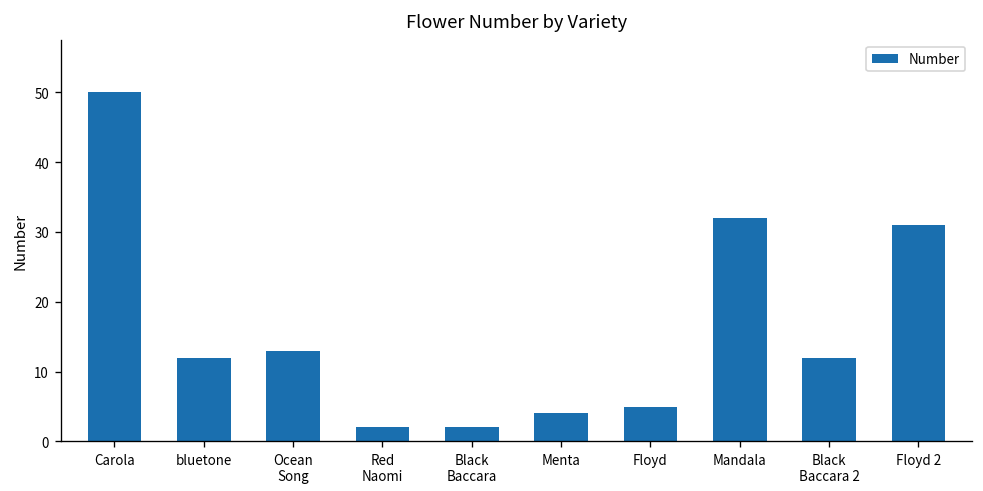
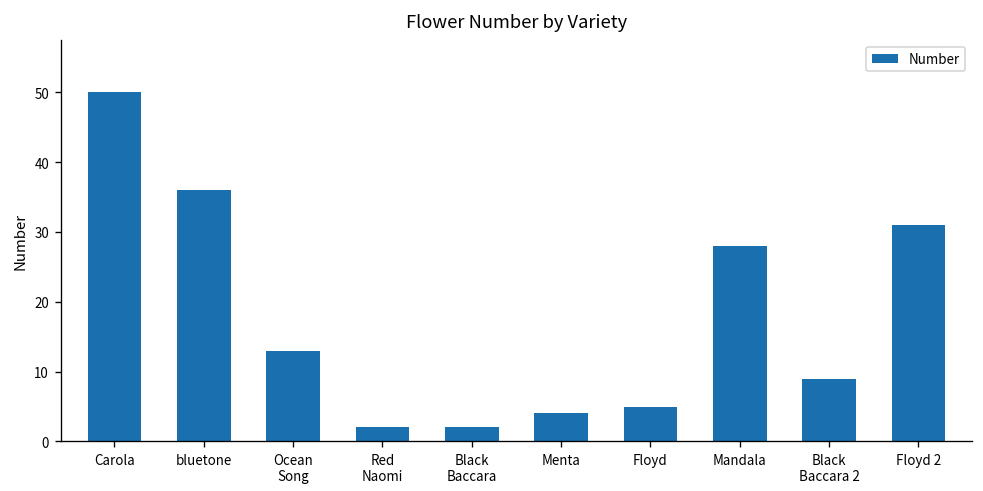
  {
    "Carola": 50,
-   "bluetone": 12,
+   "bluetone": 36,
    "Ocean Song": 13,
    "Red Naomi": 2,
    "Black Baccara": 2,
    "Menta": 4,
    "Floyd": 5,
-   "Mandala": 32,
-   "Black Baccara 2": 12,
+   "Mandala": 28,
+   "Black Baccara 2": 9,
    "Floyd 2": 31
  }
